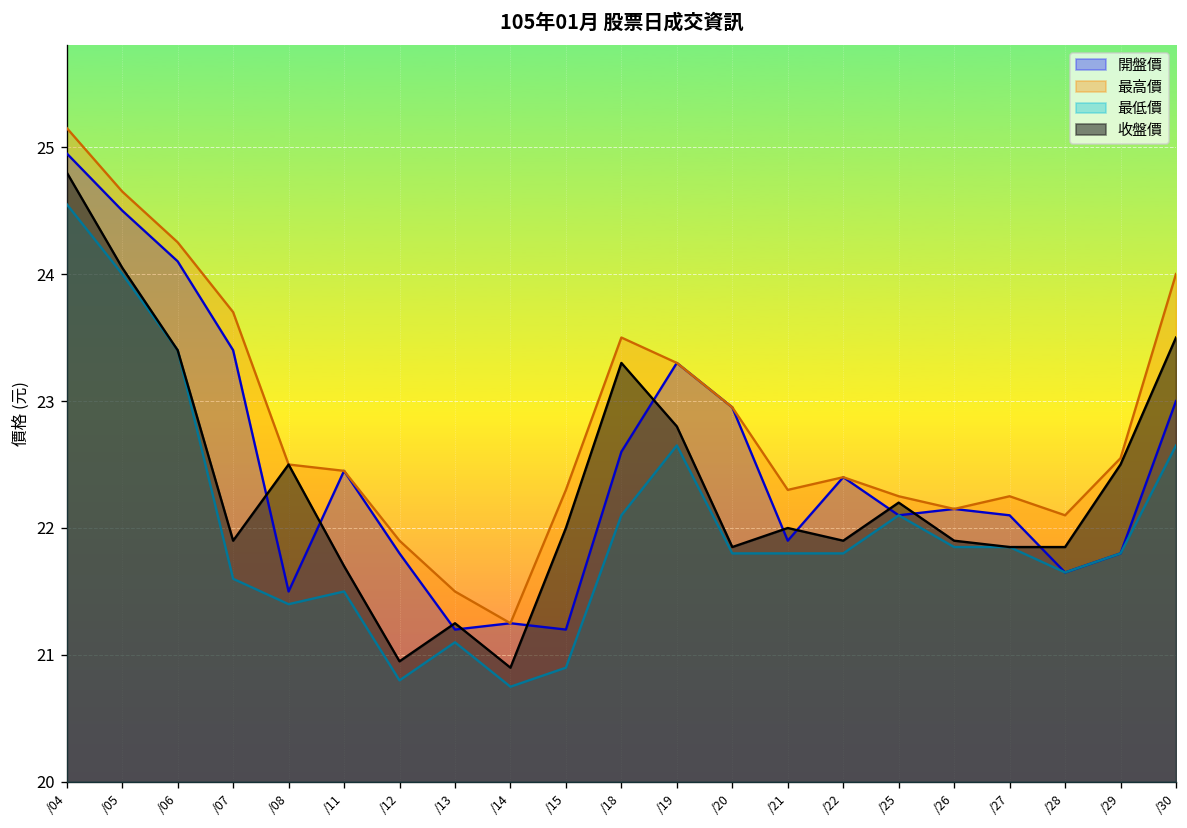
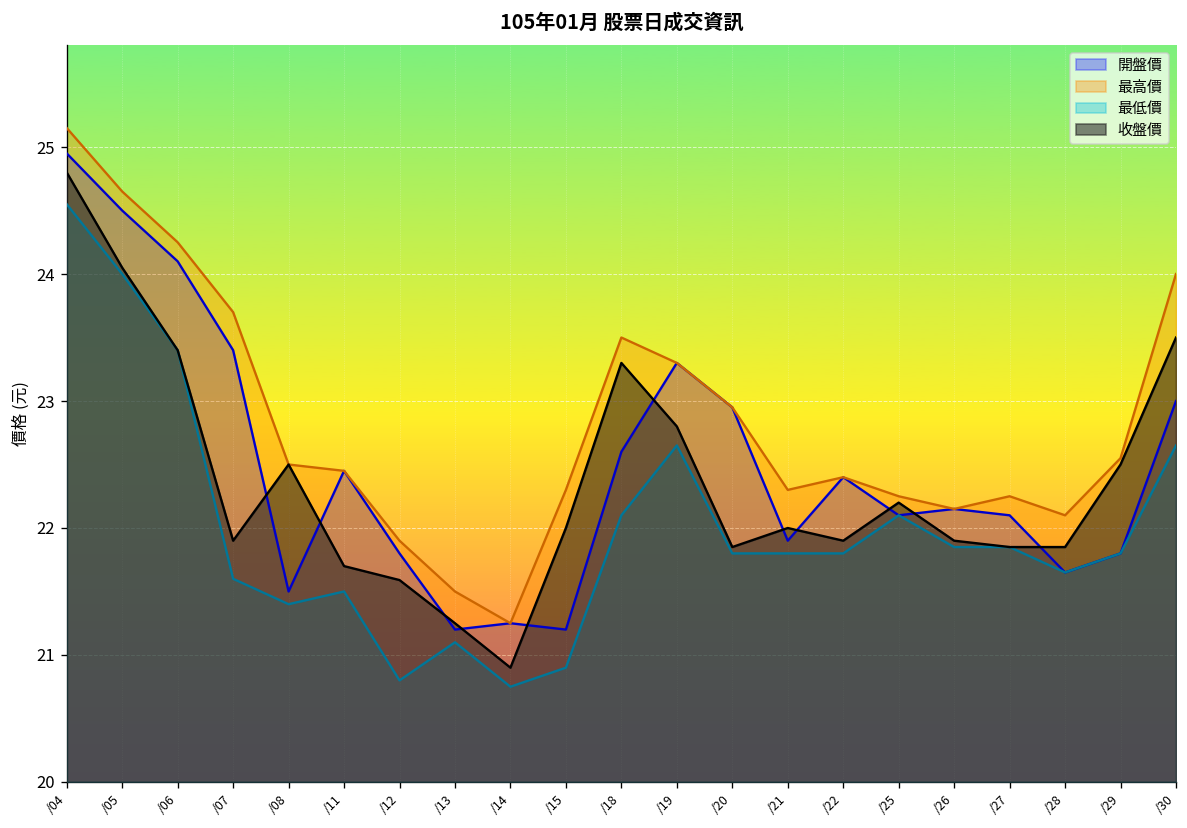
  {
    "開盤價": {
      "/04": 24.95,
      "/05": 24.50,
      "/06": 24.10,
      "/07": 23.40,
      "/08": 21.50,
      "/12": 21.80,
      "/13": 21.20,
      "/15": 21.20,
      "/18": 22.60,
      "/21": 21.90,
      "/27": 22.10,
      "/30": 23.00
    },
    "最高價": {
      "/04": 25.15,
      "/05": 24.65,
      "/06": 24.25,
      "/07": 23.70,
      "/12": 21.90,
      "/13": 21.50,
      "/15": 22.30,
      "/18": 23.50,
      "/21": 22.30,
      "/25": 22.25,
      "/27": 22.25,
      "/28": 22.10,
      "/29": 22.55,
      "/30": 24.00
    },
    "最低價": {
      "/04": 24.55,
      "/05": 24.00,
      "/07": 21.60,
      "/08": 21.40,
      "/11": 21.50,
      "/12": 20.80,
      "/13": 21.10,
      "/14": 20.75,
      "/15": 20.90,
      "/18": 22.10,
      "/19": 22.65,
      "/20": 21.80,
      "/21": 21.80,
      "/22": 21.80,
      "/26": 21.85,
      "/30": 22.65
    },
    "收盤價": {
      "/04": 24.80,
      "/05": 24.05,
      "/07": 21.90,
      "/11": 21.70,
-     "/12": 20.95,
+     "/12": 21.59,
      "/13": 21.25,
      "/14": 20.90,
      "/15": 22.00,
      "/18": 23.30,
      "/19": 22.80,
      "/20": 21.85,
      "/21": 22.00,
      "/22": 21.90,
      "/25": 22.20,
      "/26": 21.90,
      "/28": 21.85,
      "/29": 22.50,
      "/30": 23.50
    }
  }
